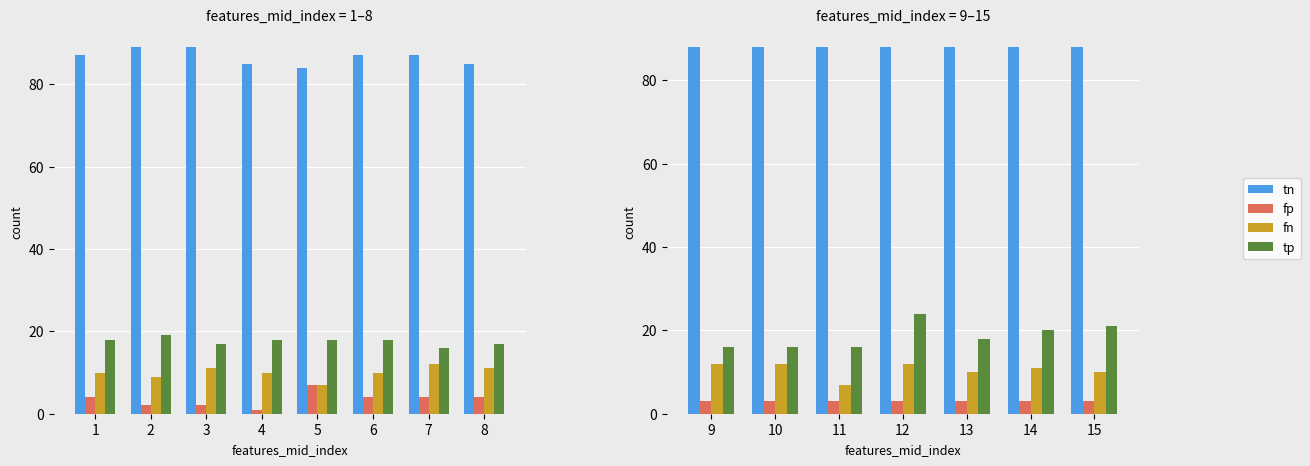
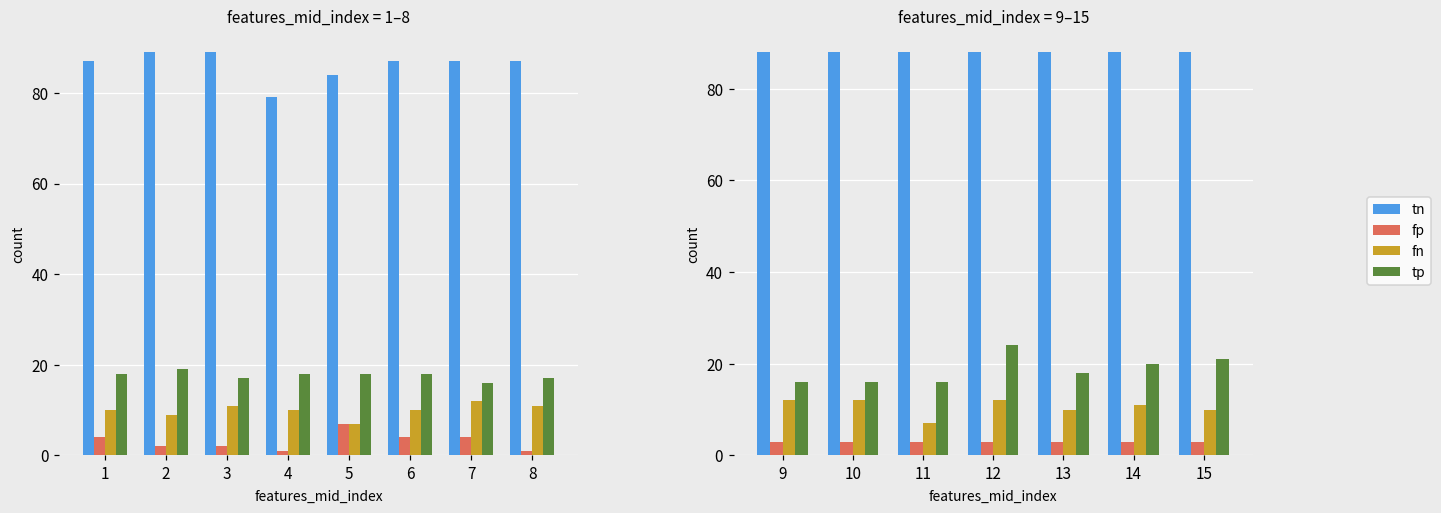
  {
    "features_mid_index = 1–8": {
      "tn": {
        "1": 87,
        "2": 89,
        "3": 89,
-       "4": 85,
+       "4": 79,
        "5": 84,
        "6": 87,
        "7": 87,
-       "8": 85
+       "8": 87
      },
      "fp": {
        "1": 4,
        "2": 2,
        "3": 2,
        "4": 1,
        "5": 7,
        "6": 4,
        "7": 4,
-       "8": 4
+       "8": 1
      },
      "fn": {
        "1": 10,
        "2": 9,
        "3": 11,
        "4": 10,
        "5": 7,
        "6": 10,
        "7": 12,
        "8": 11
      },
      "tp": {
        "1": 18,
        "2": 19,
        "3": 17,
        "4": 18,
        "5": 18,
        "6": 18,
        "7": 16,
        "8": 17
      }
    },
    "features_mid_index = 9–15": {
      "tn": {
        "9": 88,
        "10": 88,
        "11": 88,
        "12": 88,
        "13": 88,
        "14": 88,
        "15": 88
      },
      "fp": {
        "9": 3,
        "10": 3,
        "11": 3,
        "12": 3,
        "13": 3,
        "14": 3,
        "15": 3
      },
      "fn": {
        "9": 12,
        "10": 12,
        "11": 7,
        "12": 12,
        "13": 10,
        "14": 11,
        "15": 10
      },
      "tp": {
        "9": 16,
        "10": 16,
        "11": 16,
        "12": 24,
        "13": 18,
        "14": 20,
        "15": 21
      }
    }
  }
